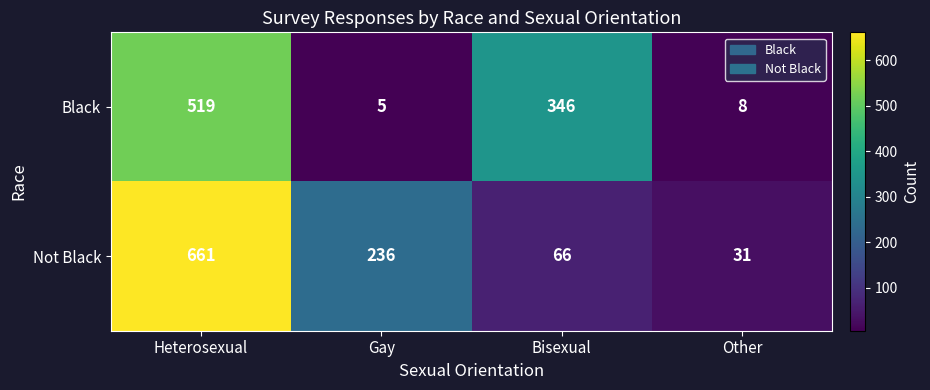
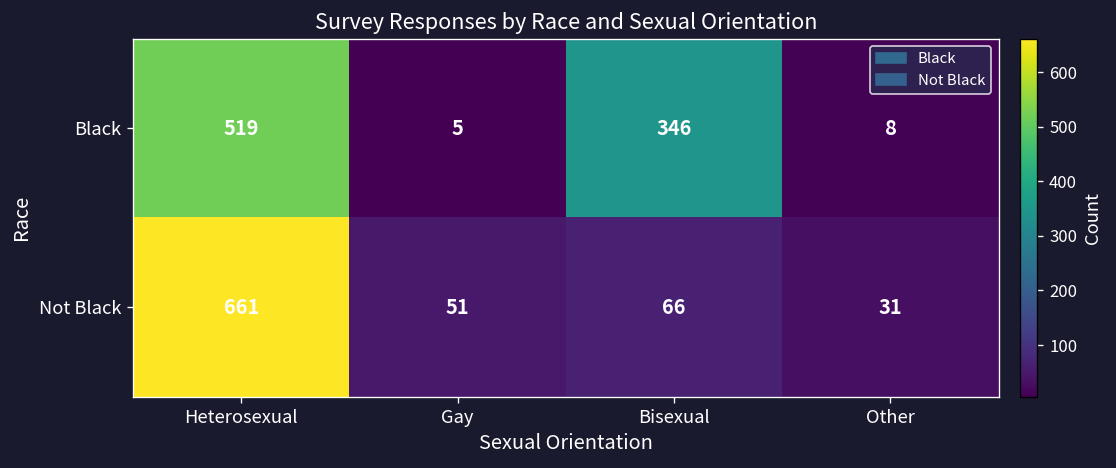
  {
    "Black": {
      "Heterosexual": 519,
      "Gay": 5,
      "Bisexual": 346,
      "Other": 8
    },
    "Not Black": {
      "Heterosexual": 661,
-     "Gay": 236,
+     "Gay": 51,
      "Bisexual": 66,
      "Other": 31
    }
  }
